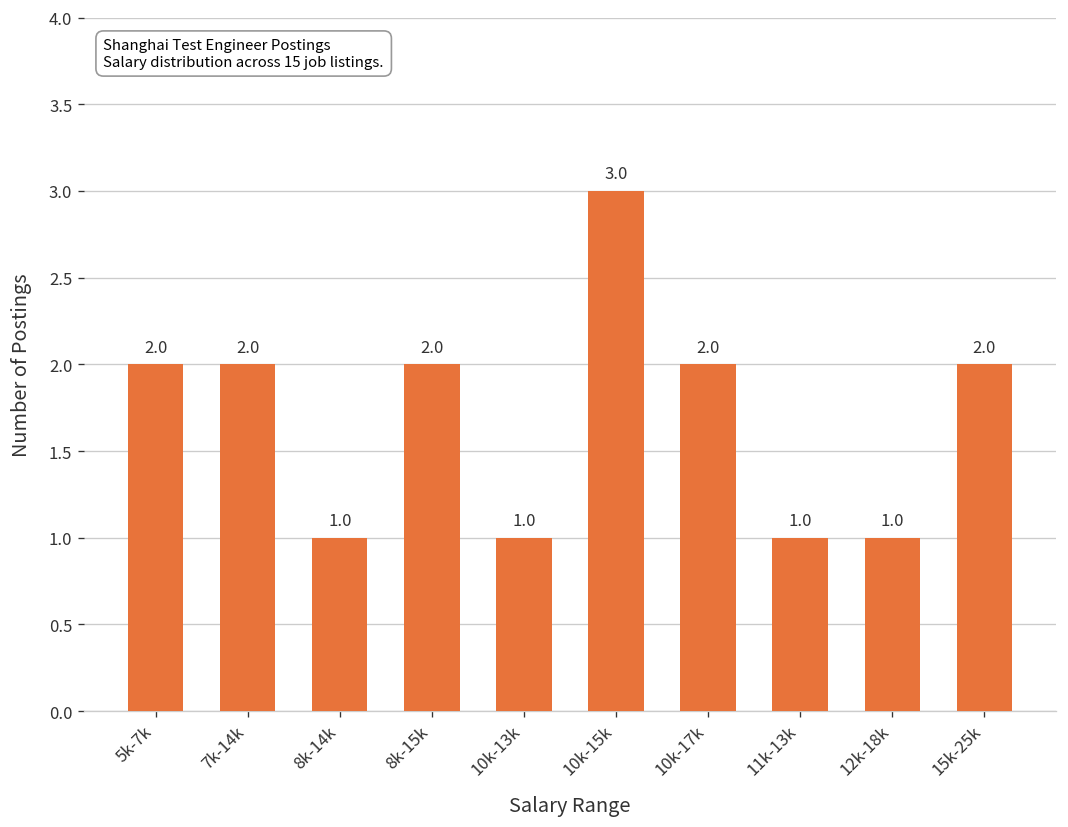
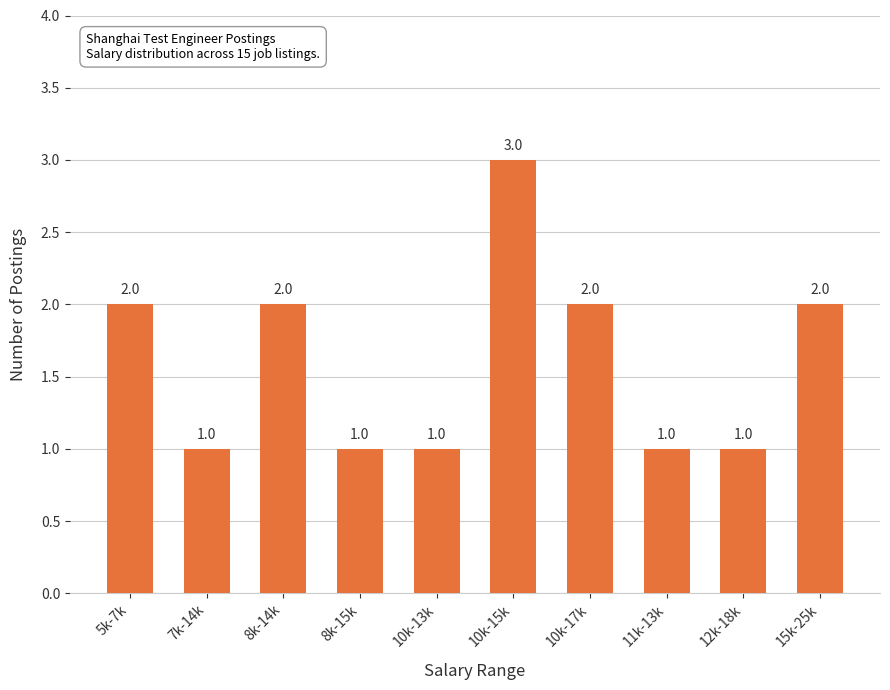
  {
    "5k-7k": 2.0,
-   "7k-14k": 2.0,
-   "8k-14k": 1.0,
-   "8k-15k": 2.0,
+   "7k-14k": 1.0,
+   "8k-14k": 2.0,
+   "8k-15k": 1.0,
    "10k-13k": 1.0,
    "10k-15k": 3.0,
    "10k-17k": 2.0,
    "11k-13k": 1.0,
    "12k-18k": 1.0,
    "15k-25k": 2.0
  }
